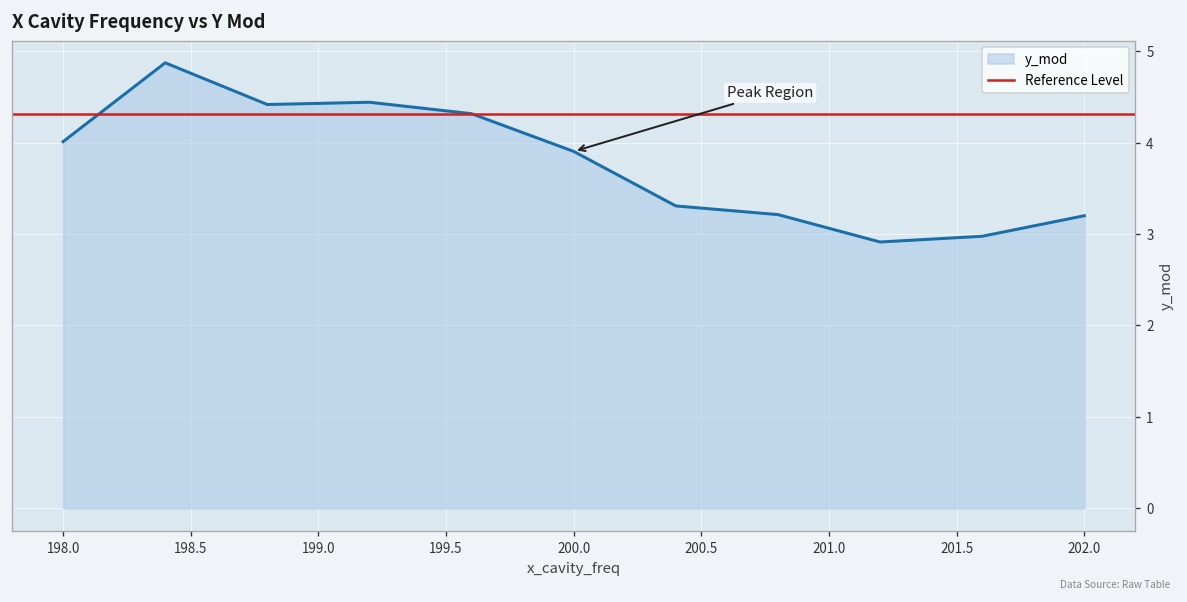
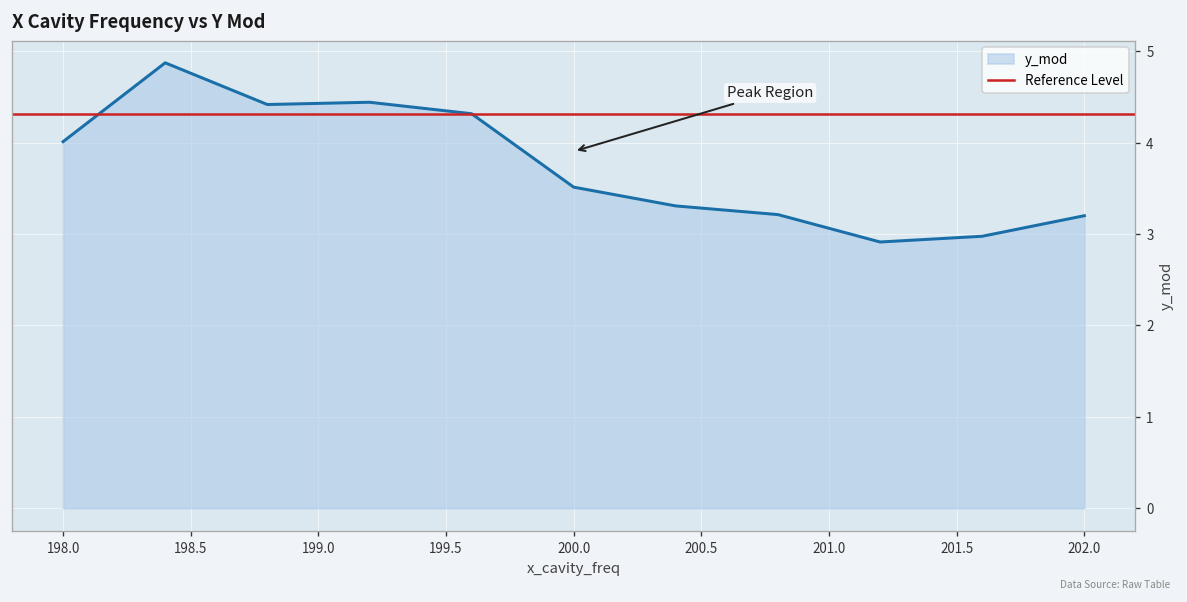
  {
    "198.0": 4.0,
-   "200.0": 3.9,
+   "200.0": 3.5,
    "202.0": 3.2
  }
